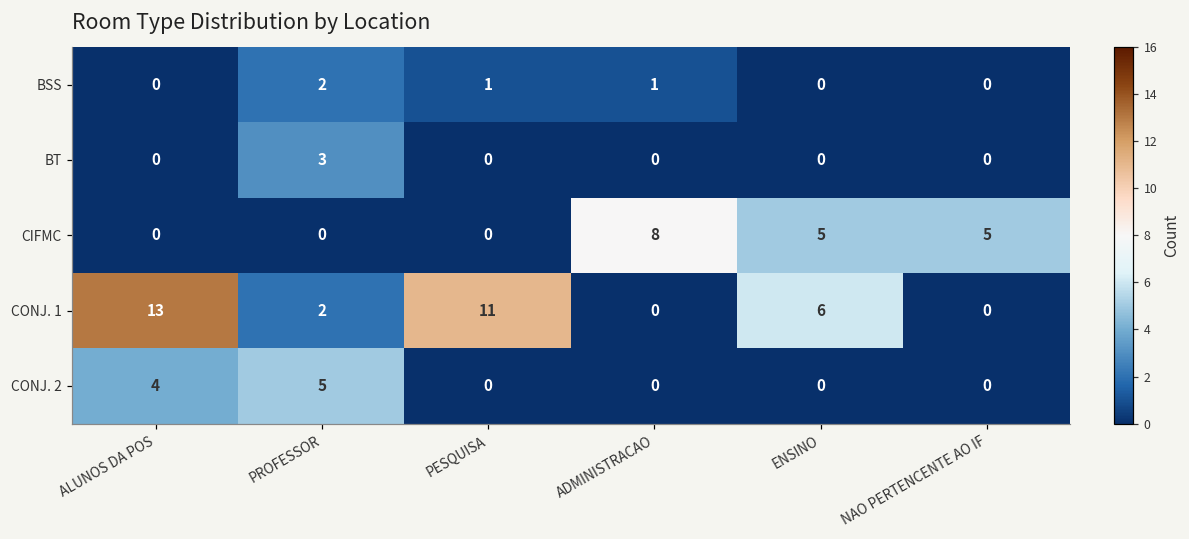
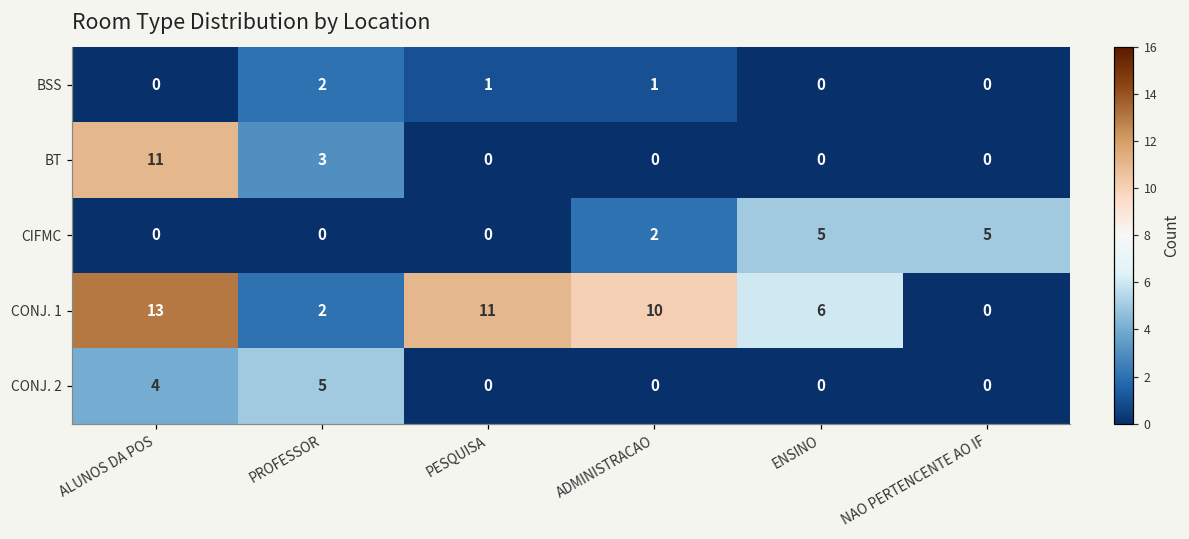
  {
    "BSS": {
      "ALUNOS DA POS": 0,
      "PROFESSOR": 2,
      "PESQUISA": 1,
      "ADMINISTRACAO": 1,
      "ENSINO": 0,
      "NAO PERTENCENTE AO IF": 0
    },
    "BT": {
-     "ALUNOS DA POS": 0,
+     "ALUNOS DA POS": 11,
      "PROFESSOR": 3,
      "PESQUISA": 0,
      "ADMINISTRACAO": 0,
      "ENSINO": 0,
      "NAO PERTENCENTE AO IF": 0
    },
    "CIFMC": {
      "ALUNOS DA POS": 0,
      "PROFESSOR": 0,
      "PESQUISA": 0,
-     "ADMINISTRACAO": 8,
+     "ADMINISTRACAO": 2,
      "ENSINO": 5,
      "NAO PERTENCENTE AO IF": 5
    },
    "CONJ. 1": {
      "ALUNOS DA POS": 13,
      "PROFESSOR": 2,
      "PESQUISA": 11,
-     "ADMINISTRACAO": 0,
+     "ADMINISTRACAO": 10,
      "ENSINO": 6,
      "NAO PERTENCENTE AO IF": 0
    },
    "CONJ. 2": {
      "ALUNOS DA POS": 4,
      "PROFESSOR": 5,
      "PESQUISA": 0,
      "ADMINISTRACAO": 0,
      "ENSINO": 0,
      "NAO PERTENCENTE AO IF": 0
    }
  }
